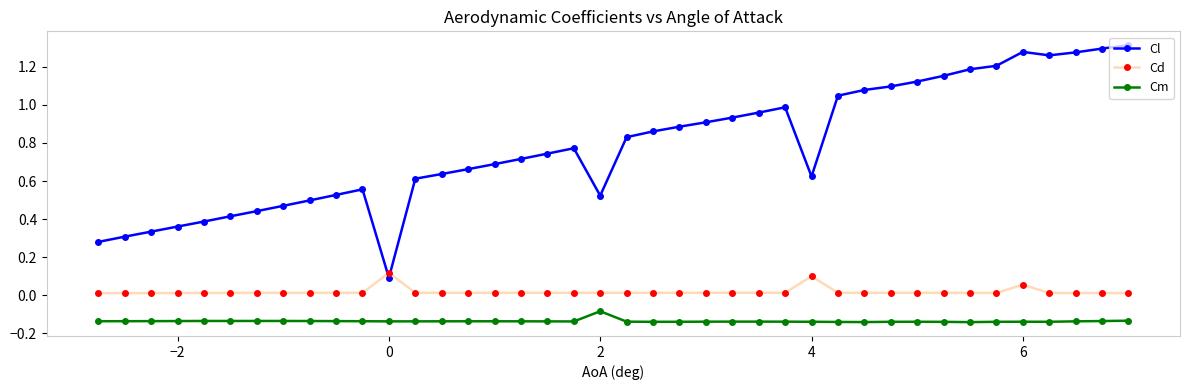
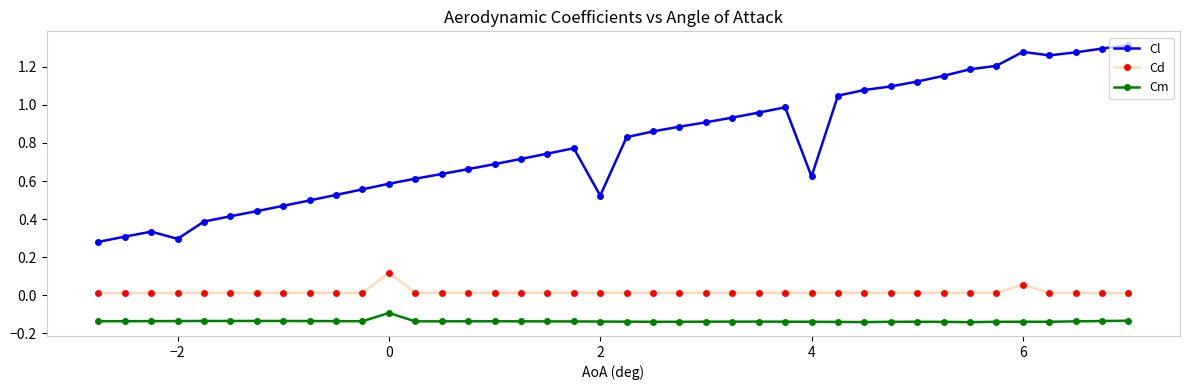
  {
    "Cl": {
-     "−2": 0.36,
-     "0": 0.09,
+     "−2": 0.30,
+     "0": 0.59,
      "2": 0.52,
      "4": 0.62,
      "6": 1.28
    },
    "Cd": {
      "−2": 0.01,
      "0": 0.12,
      "2": 0.01,
-     "4": 0.10,
+     "4": 0.01,
      "6": 0.06
    },
    "Cm": {
      "−2": -0.14,
-     "0": -0.14,
-     "2": -0.08,
+     "0": -0.09,
+     "2": -0.14,
      "4": -0.14,
      "6": -0.14
    }
  }
